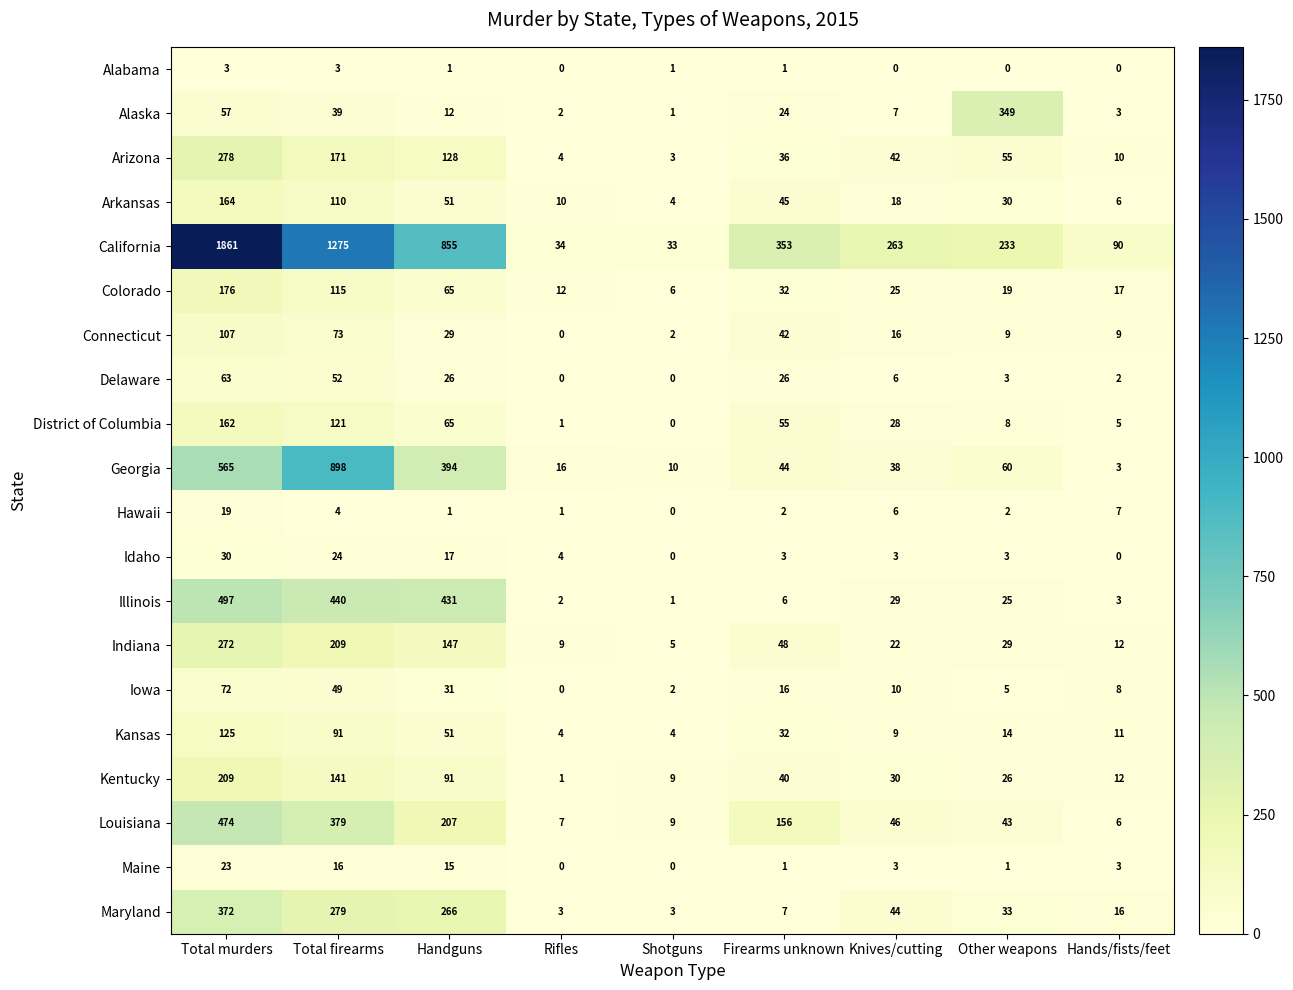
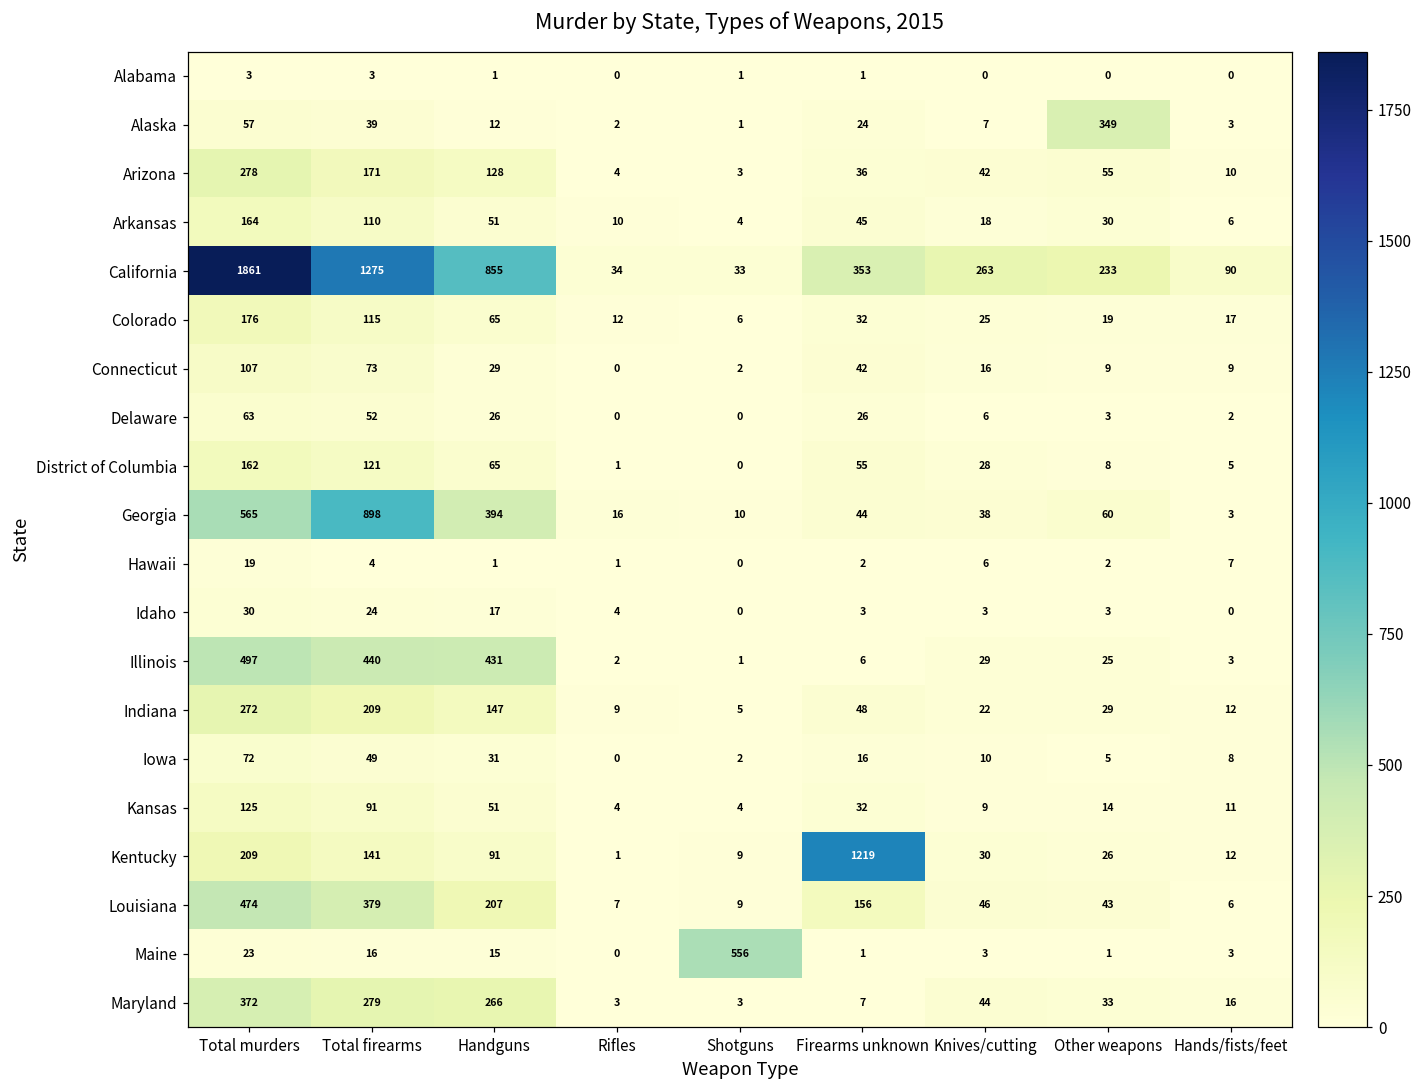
  {
    "Alabama": {
      "Total murders": 3,
      "Total firearms": 3,
      "Handguns": 1,
      "Rifles": 0,
      "Shotguns": 1,
      "Firearms unknown": 1,
      "Knives/cutting": 0,
      "Other weapons": 0,
      "Hands/fists/feet": 0
    },
    "Alaska": {
      "Total murders": 57,
      "Total firearms": 39,
      "Handguns": 12,
      "Rifles": 2,
      "Shotguns": 1,
      "Firearms unknown": 24,
      "Knives/cutting": 7,
      "Other weapons": 349,
      "Hands/fists/feet": 3
    },
    "Arizona": {
      "Total murders": 278,
      "Total firearms": 171,
      "Handguns": 128,
      "Rifles": 4,
      "Shotguns": 3,
      "Firearms unknown": 36,
      "Knives/cutting": 42,
      "Other weapons": 55,
      "Hands/fists/feet": 10
    },
    "Arkansas": {
      "Total murders": 164,
      "Total firearms": 110,
      "Handguns": 51,
      "Rifles": 10,
      "Shotguns": 4,
      "Firearms unknown": 45,
      "Knives/cutting": 18,
      "Other weapons": 30,
      "Hands/fists/feet": 6
    },
    "California": {
      "Total murders": 1861,
      "Total firearms": 1275,
      "Handguns": 855,
      "Rifles": 34,
      "Shotguns": 33,
      "Firearms unknown": 353,
      "Knives/cutting": 263,
      "Other weapons": 233,
      "Hands/fists/feet": 90
    },
    "Colorado": {
      "Total murders": 176,
      "Total firearms": 115,
      "Handguns": 65,
      "Rifles": 12,
      "Shotguns": 6,
      "Firearms unknown": 32,
      "Knives/cutting": 25,
      "Other weapons": 19,
      "Hands/fists/feet": 17
    },
    "Connecticut": {
      "Total murders": 107,
      "Total firearms": 73,
      "Handguns": 29,
      "Rifles": 0,
      "Shotguns": 2,
      "Firearms unknown": 42,
      "Knives/cutting": 16,
      "Other weapons": 9,
      "Hands/fists/feet": 9
    },
    "Delaware": {
      "Total murders": 63,
      "Total firearms": 52,
      "Handguns": 26,
      "Rifles": 0,
      "Shotguns": 0,
      "Firearms unknown": 26,
      "Knives/cutting": 6,
      "Other weapons": 3,
      "Hands/fists/feet": 2
    },
    "District of Columbia": {
      "Total murders": 162,
      "Total firearms": 121,
      "Handguns": 65,
      "Rifles": 1,
      "Shotguns": 0,
      "Firearms unknown": 55,
      "Knives/cutting": 28,
      "Other weapons": 8,
      "Hands/fists/feet": 5
    },
    "Georgia": {
      "Total murders": 565,
      "Total firearms": 898,
      "Handguns": 394,
      "Rifles": 16,
      "Shotguns": 10,
      "Firearms unknown": 44,
      "Knives/cutting": 38,
      "Other weapons": 60,
      "Hands/fists/feet": 3
    },
    "Hawaii": {
      "Total murders": 19,
      "Total firearms": 4,
      "Handguns": 1,
      "Rifles": 1,
      "Shotguns": 0,
      "Firearms unknown": 2,
      "Knives/cutting": 6,
      "Other weapons": 2,
      "Hands/fists/feet": 7
    },
    "Idaho": {
      "Total murders": 30,
      "Total firearms": 24,
      "Handguns": 17,
      "Rifles": 4,
      "Shotguns": 0,
      "Firearms unknown": 3,
      "Knives/cutting": 3,
      "Other weapons": 3,
      "Hands/fists/feet": 0
    },
    "Illinois": {
      "Total murders": 497,
      "Total firearms": 440,
      "Handguns": 431,
      "Rifles": 2,
      "Shotguns": 1,
      "Firearms unknown": 6,
      "Knives/cutting": 29,
      "Other weapons": 25,
      "Hands/fists/feet": 3
    },
    "Indiana": {
      "Total murders": 272,
      "Total firearms": 209,
      "Handguns": 147,
      "Rifles": 9,
      "Shotguns": 5,
      "Firearms unknown": 48,
      "Knives/cutting": 22,
      "Other weapons": 29,
      "Hands/fists/feet": 12
    },
    "Iowa": {
      "Total murders": 72,
      "Total firearms": 49,
      "Handguns": 31,
      "Rifles": 0,
      "Shotguns": 2,
      "Firearms unknown": 16,
      "Knives/cutting": 10,
      "Other weapons": 5,
      "Hands/fists/feet": 8
    },
    "Kansas": {
      "Total murders": 125,
      "Total firearms": 91,
      "Handguns": 51,
      "Rifles": 4,
      "Shotguns": 4,
      "Firearms unknown": 32,
      "Knives/cutting": 9,
      "Other weapons": 14,
      "Hands/fists/feet": 11
    },
    "Kentucky": {
      "Total murders": 209,
      "Total firearms": 141,
      "Handguns": 91,
      "Rifles": 1,
      "Shotguns": 9,
-     "Firearms unknown": 40,
+     "Firearms unknown": 1219,
      "Knives/cutting": 30,
      "Other weapons": 26,
      "Hands/fists/feet": 12
    },
    "Louisiana": {
      "Total murders": 474,
      "Total firearms": 379,
      "Handguns": 207,
      "Rifles": 7,
      "Shotguns": 9,
      "Firearms unknown": 156,
      "Knives/cutting": 46,
      "Other weapons": 43,
      "Hands/fists/feet": 6
    },
    "Maine": {
      "Total murders": 23,
      "Total firearms": 16,
      "Handguns": 15,
      "Rifles": 0,
-     "Shotguns": 0,
+     "Shotguns": 556,
      "Firearms unknown": 1,
      "Knives/cutting": 3,
      "Other weapons": 1,
      "Hands/fists/feet": 3
    },
    "Maryland": {
      "Total murders": 372,
      "Total firearms": 279,
      "Handguns": 266,
      "Rifles": 3,
      "Shotguns": 3,
      "Firearms unknown": 7,
      "Knives/cutting": 44,
      "Other weapons": 33,
      "Hands/fists/feet": 16
    }
  }
